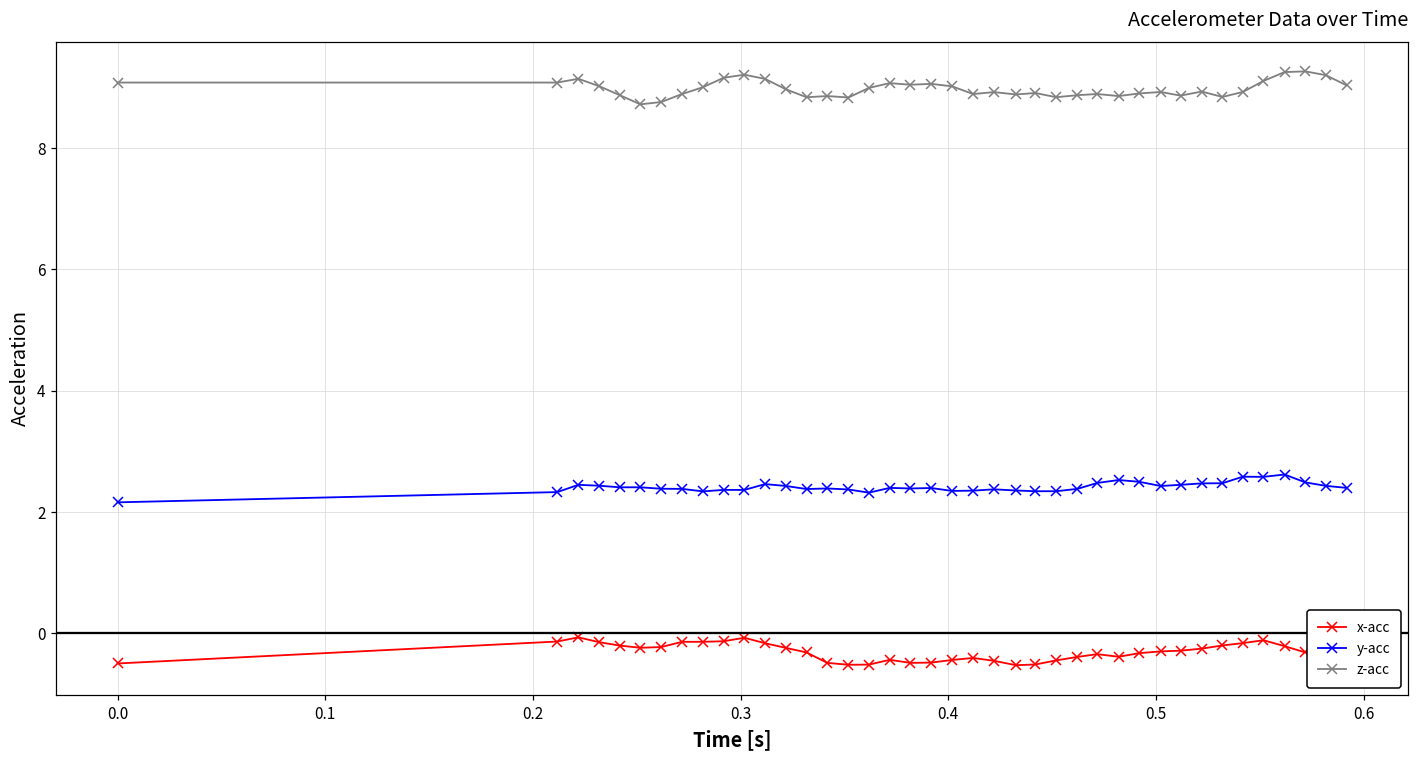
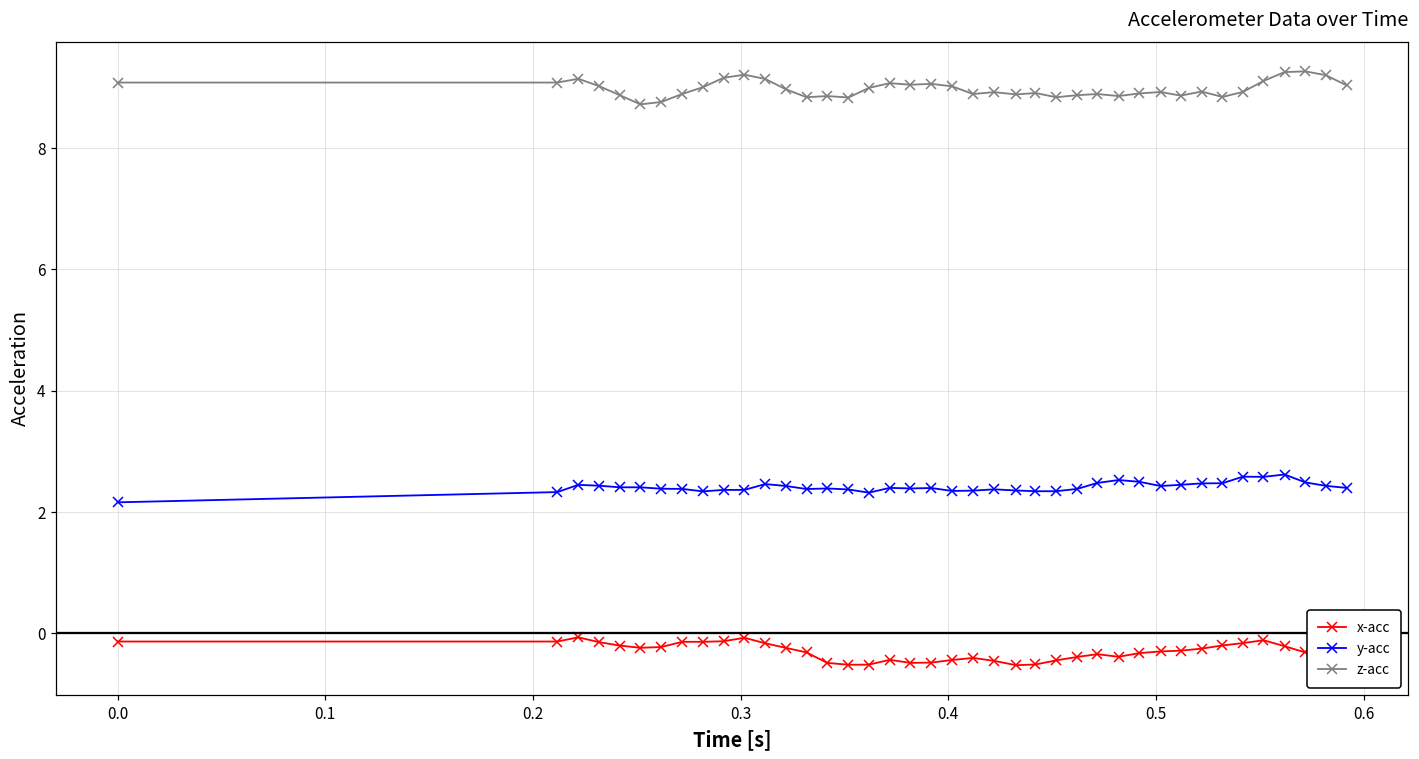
  {
    "x-acc": {
-     "0.0": -0.5
+     "0.0": -0.1
    },
    "y-acc": {
      "0.0": 2.2
    },
    "z-acc": {
      "0.0": 9.1
    }
  }
